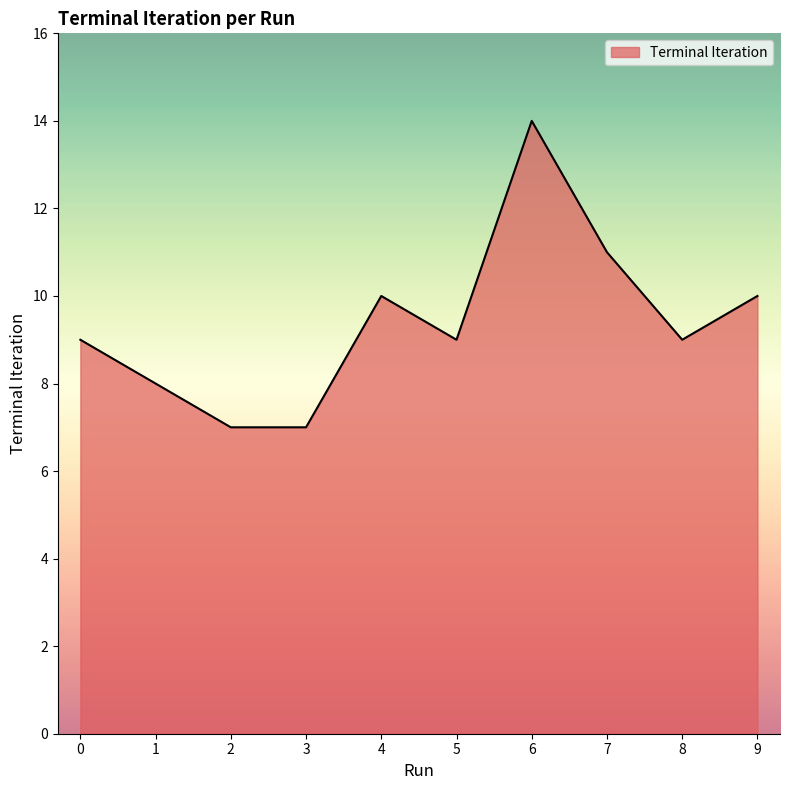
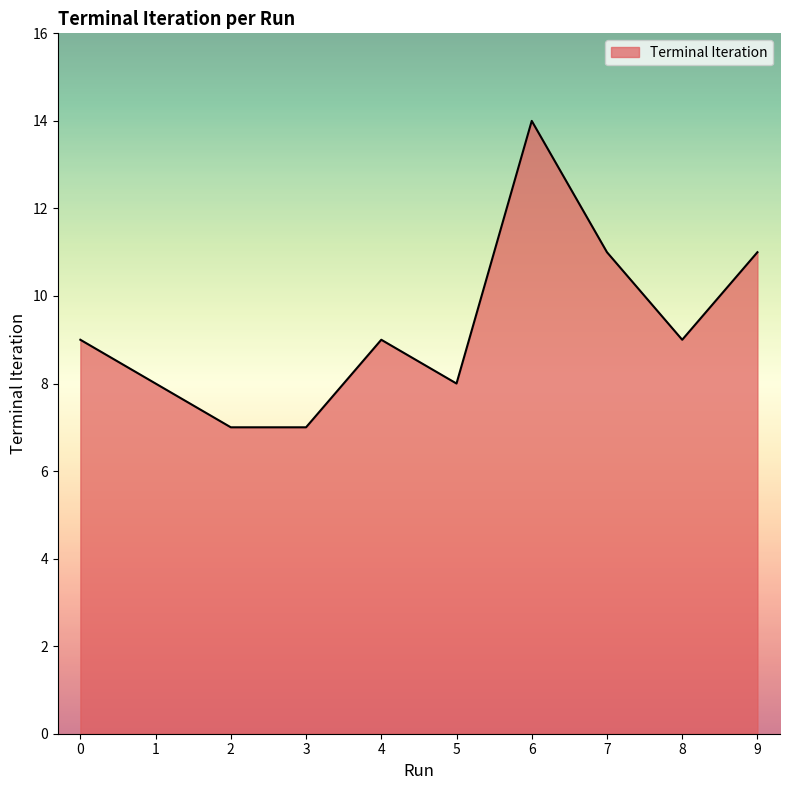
  {
    "0": 9,
    "1": 8,
    "2": 7,
    "3": 7,
-   "4": 10,
-   "5": 9,
+   "4": 9,
+   "5": 8,
    "6": 14,
    "7": 11,
    "8": 9,
-   "9": 10
+   "9": 11
  }
